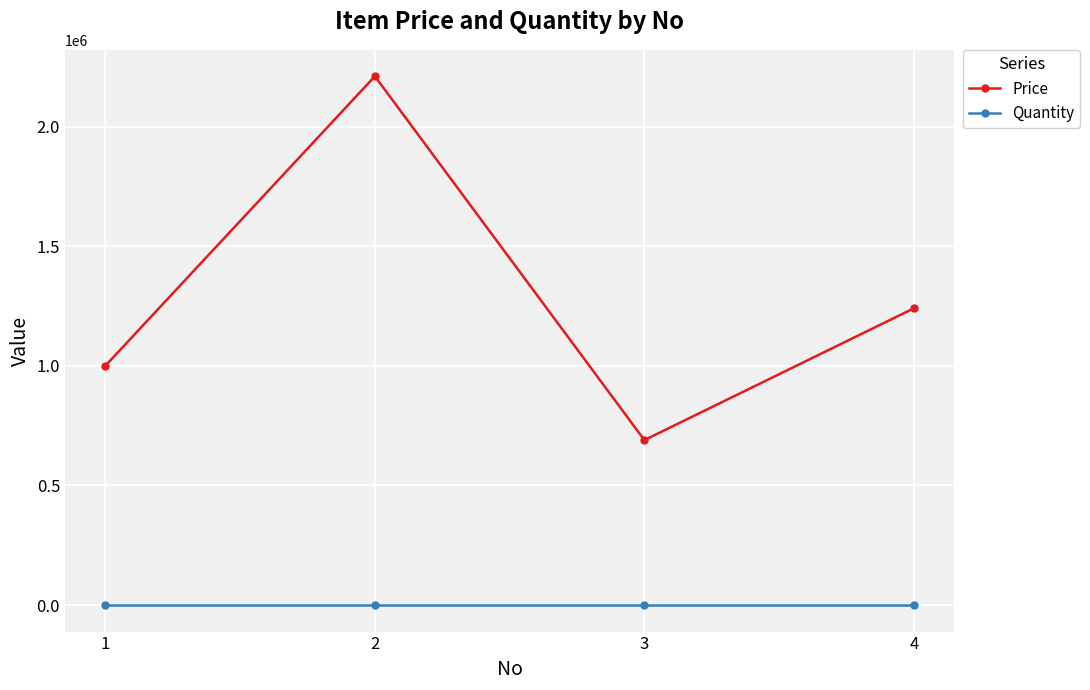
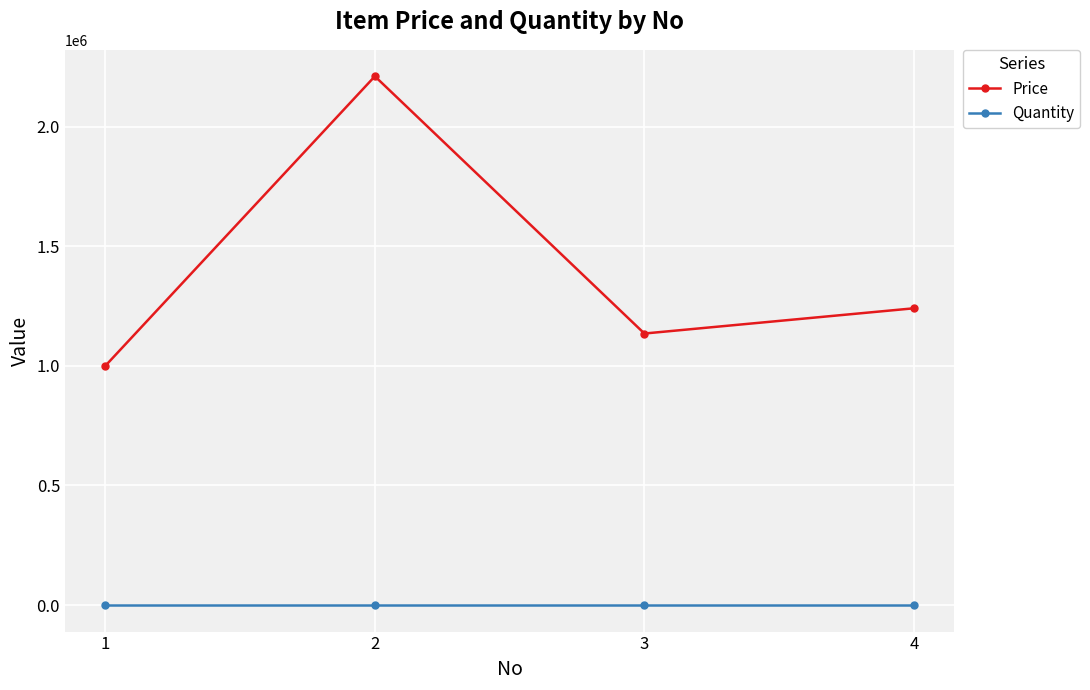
  {
    "Price": {
      "1": 1000000,
      "2": 2210000,
-     "3": 690000,
+     "3": 1140000,
      "4": 1240000
    },
    "Quantity": {
      "1": 0,
      "2": 0,
      "3": 0,
      "4": 0
    }
  }
